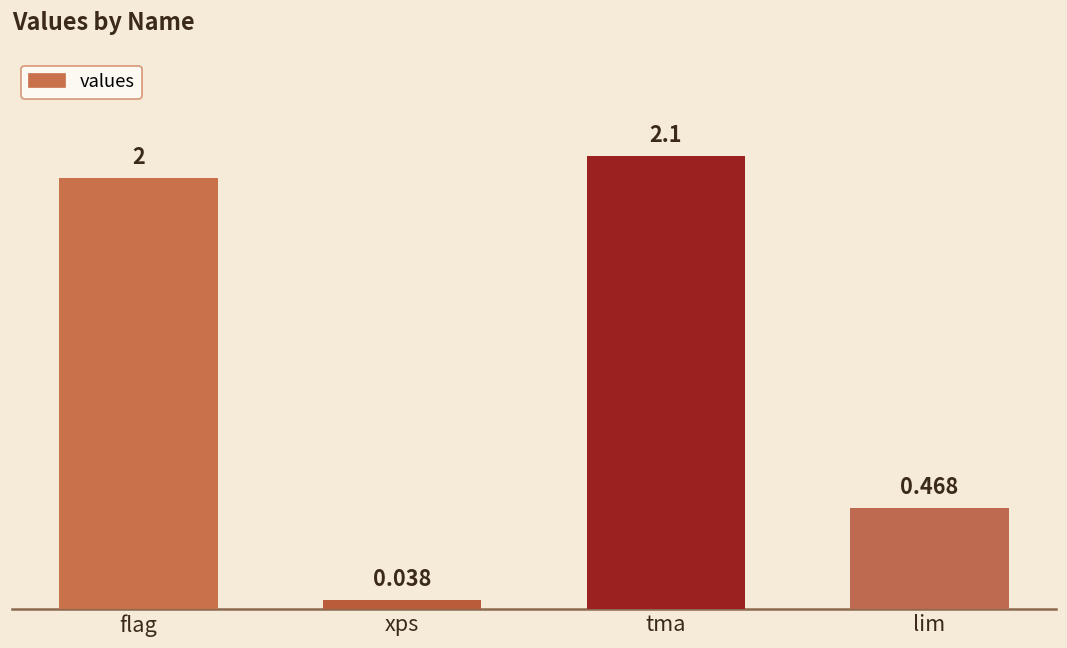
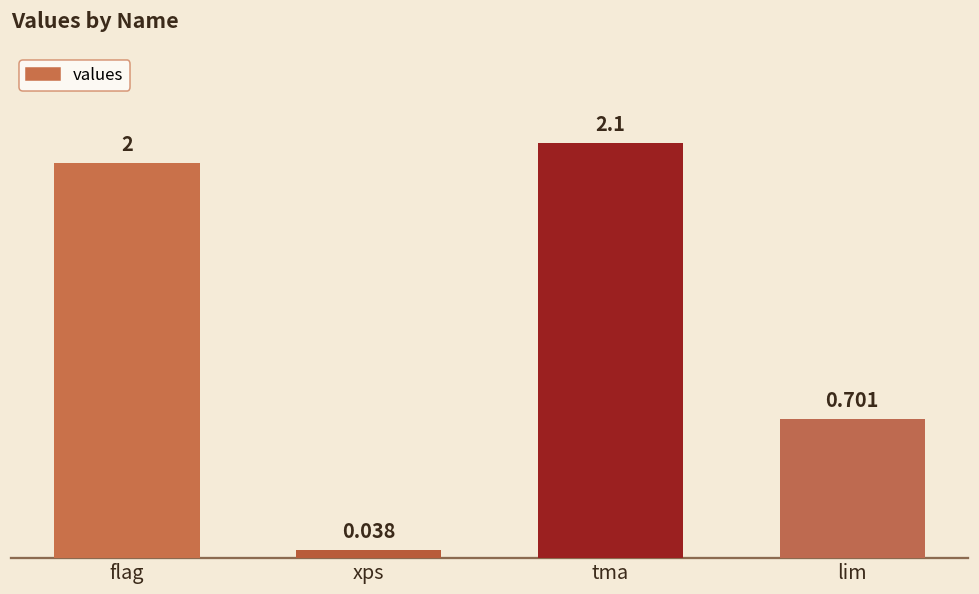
  {
    "flag": 2,
    "xps": 0.038,
    "tma": 2.1,
-   "lim": 0.468
+   "lim": 0.701
  }
